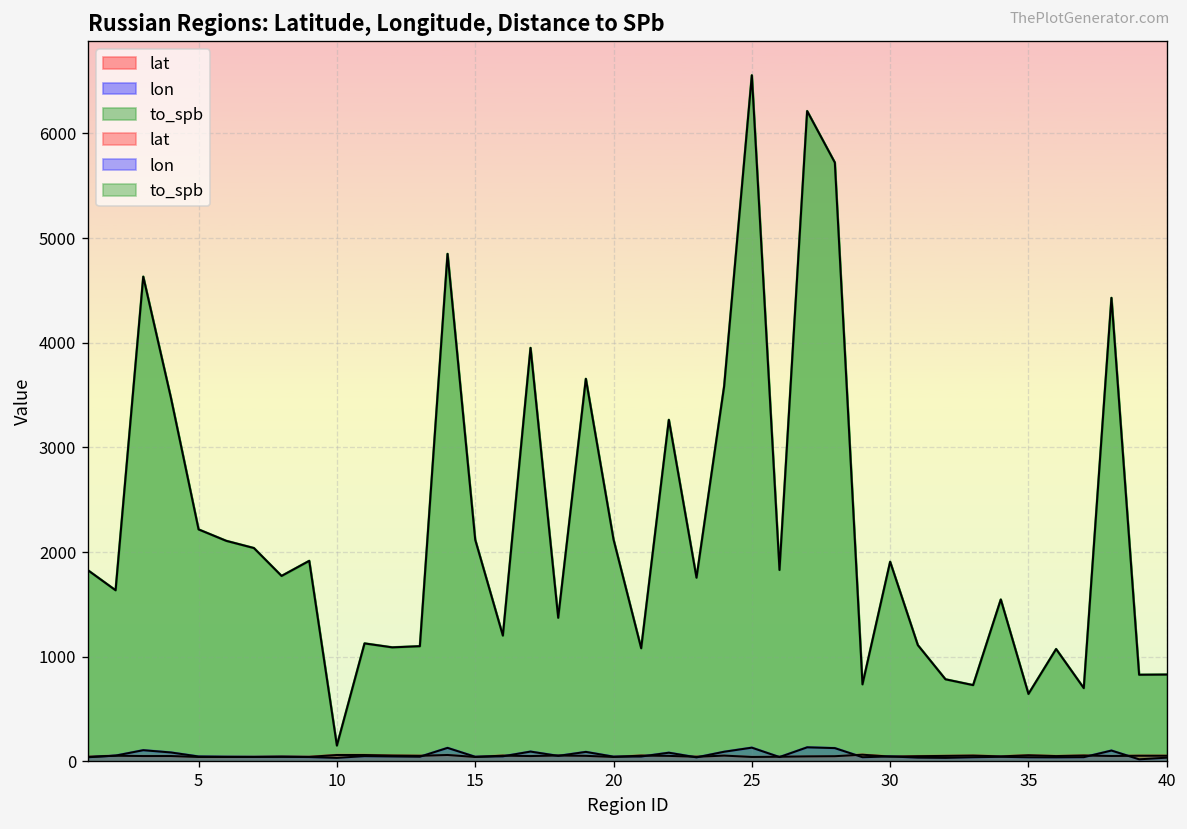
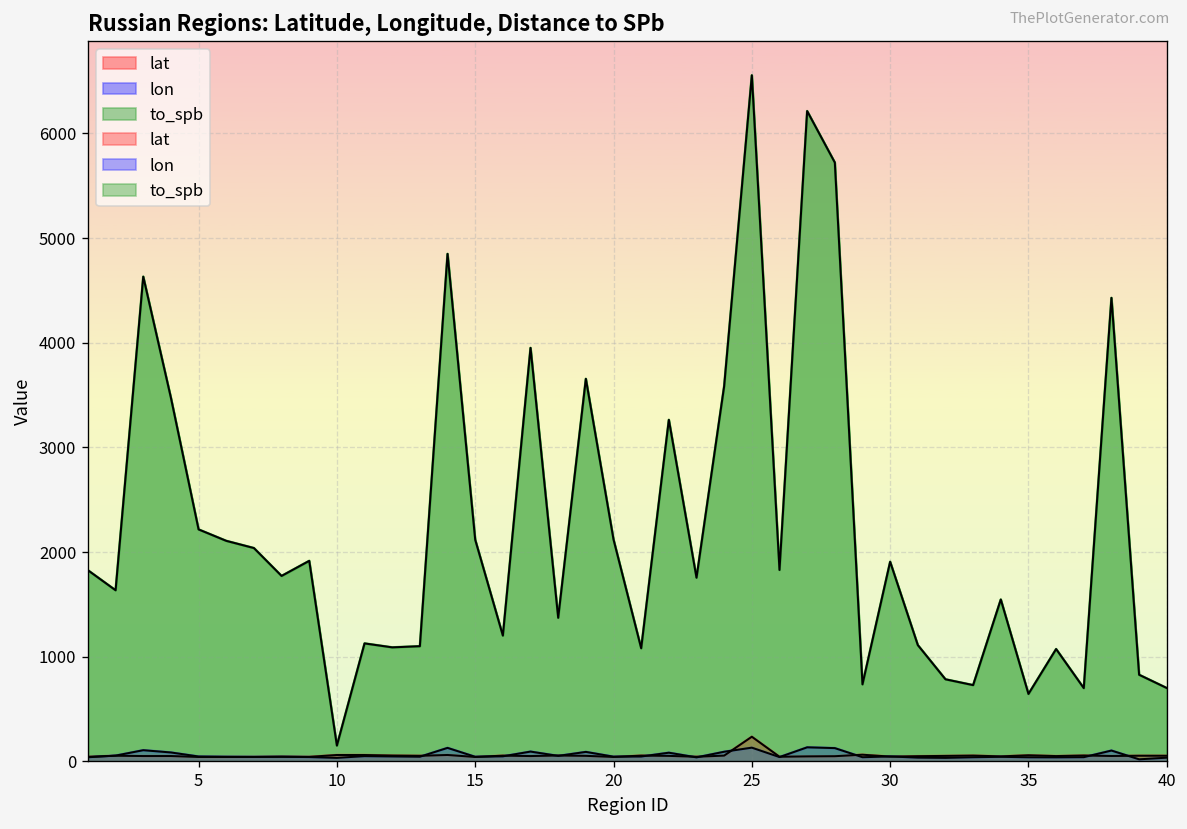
  {
    "lat": {
-     "25": 0
+     "25": 200
    },
    "lon": {
      "25": 100
    },
    "to_spb": {
      "5": 2200,
      "10": 200,
      "15": 2100,
      "20": 2100,
      "25": 6600,
      "30": 1900,
      "35": 600,
-     "40": 800
+     "40": 700
    }
  }
